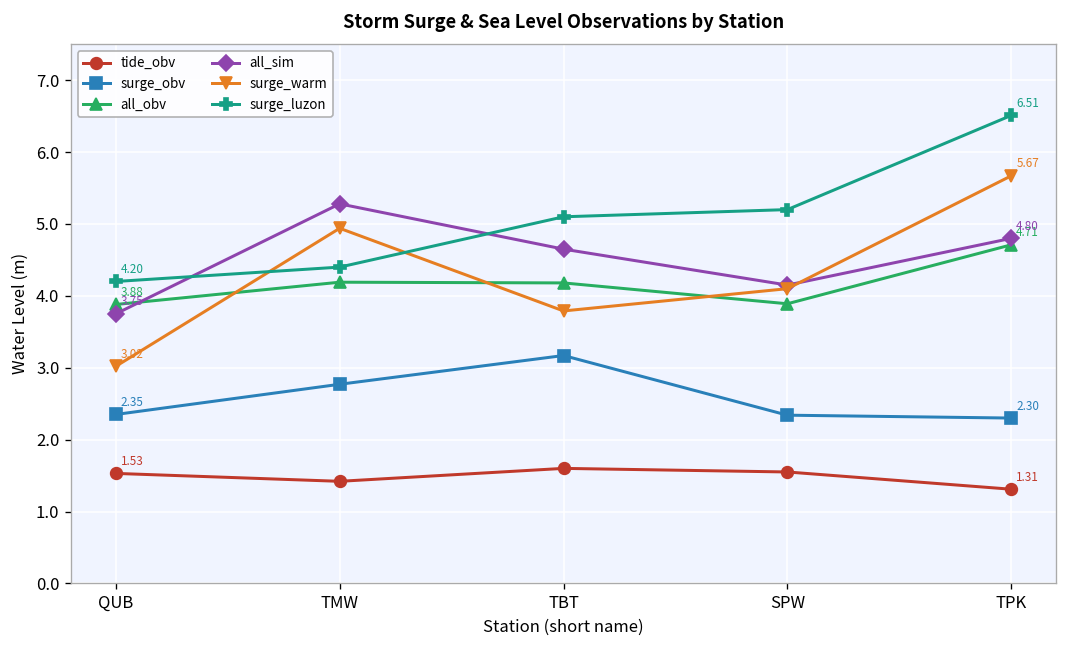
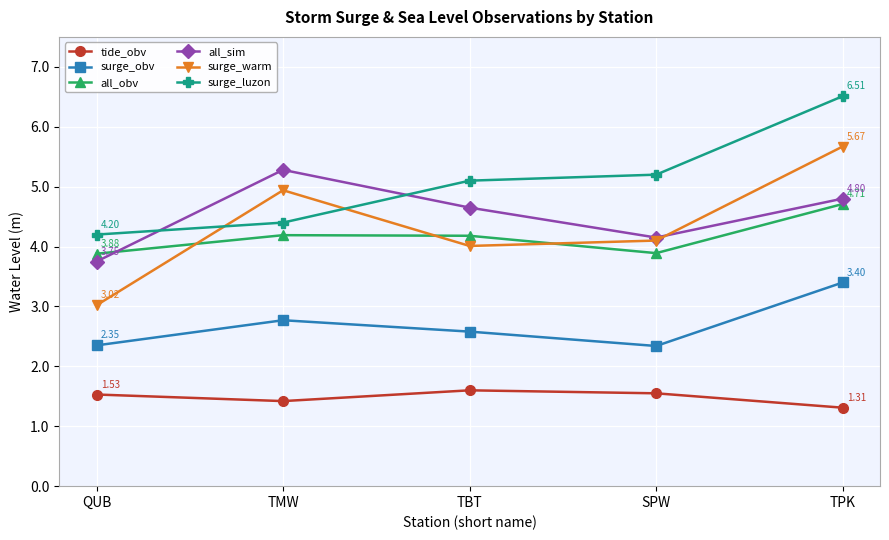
  {
    "tide_obv": {
      "QUB": 1.53,
      "TPK": 1.31
    },
    "surge_obv": {
      "QUB": 2.35,
-     "TBT": 3.2,
-     "TPK": 2.30
+     "TBT": 2.6,
+     "TPK": 3.40
    },
    "all_sim": {
      "TMW": 5.3,
      "TBT": 4.7,
      "SPW": 4.2
    },
    "surge_warm": {
      "TMW": 4.9,
-     "TBT": 3.8,
+     "TBT": 4.0,
      "SPW": 4.1
    }
  }
